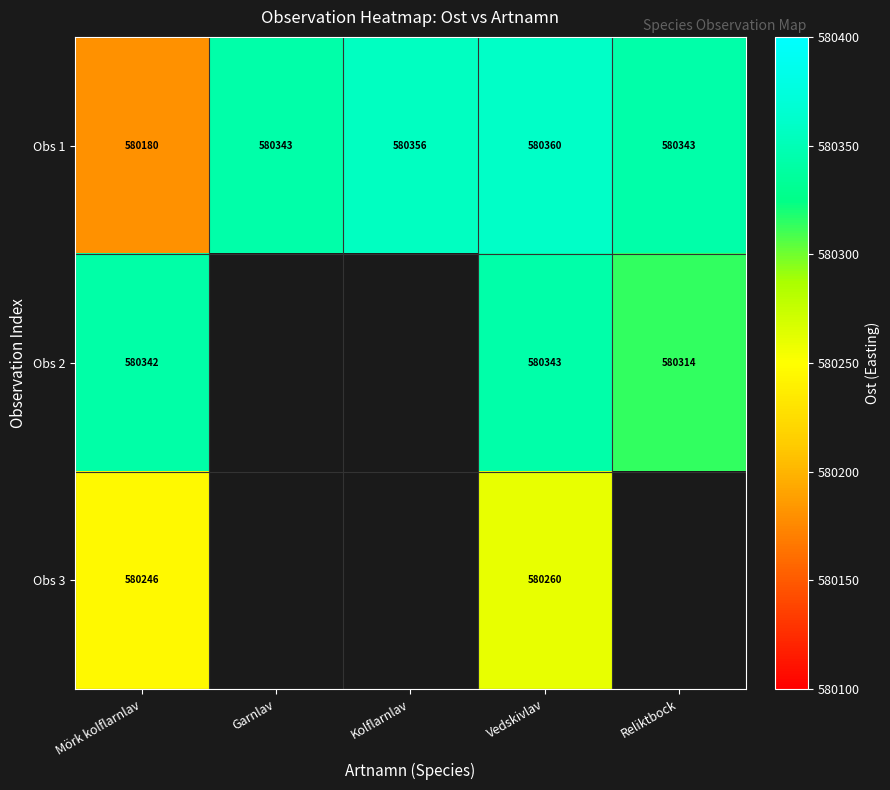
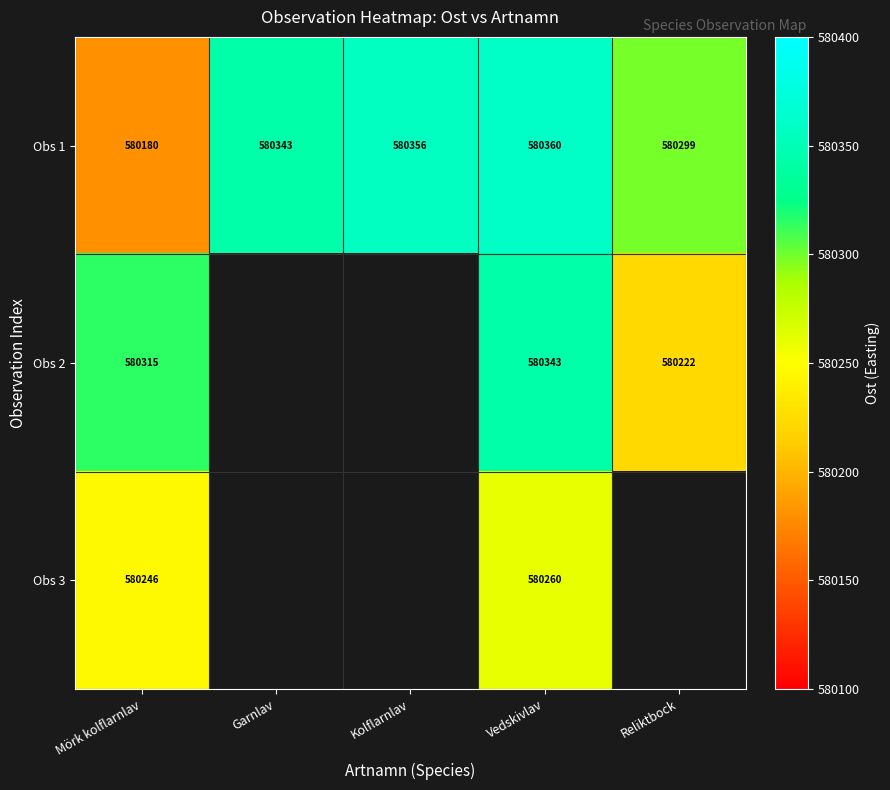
  {
    "Obs 1": {
      "Mörk kolflarnlav": 580180,
      "Garnlav": 580343,
      "Kolflarnlav": 580356,
      "Vedskivlav": 580360,
-     "Reliktbock": 580343
+     "Reliktbock": 580299
    },
    "Obs 2": {
-     "Mörk kolflarnlav": 580342,
+     "Mörk kolflarnlav": 580315,
      "Vedskivlav": 580343,
-     "Reliktbock": 580314
+     "Reliktbock": 580222
    },
    "Obs 3": {
      "Mörk kolflarnlav": 580246,
      "Vedskivlav": 580260
    }
  }
